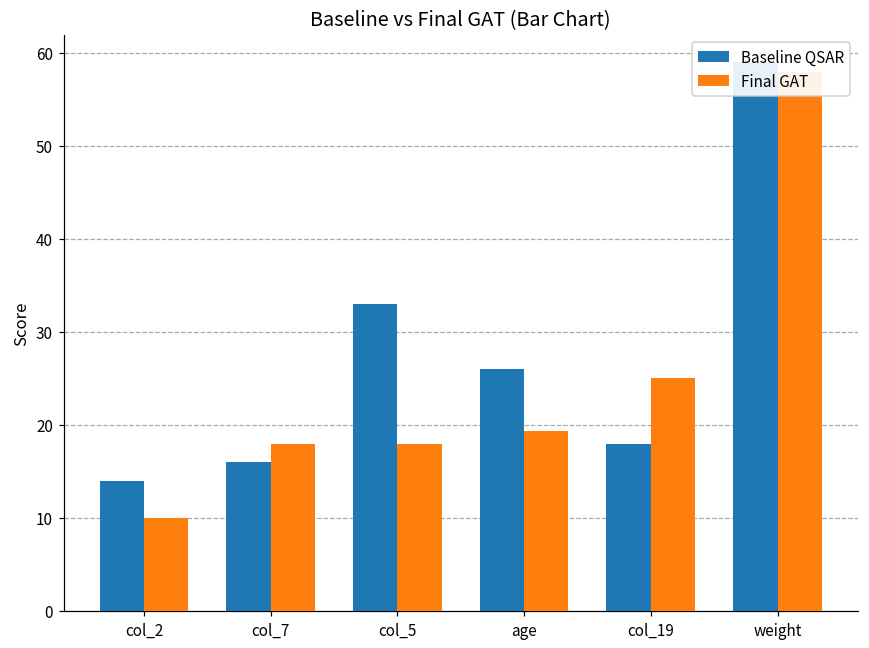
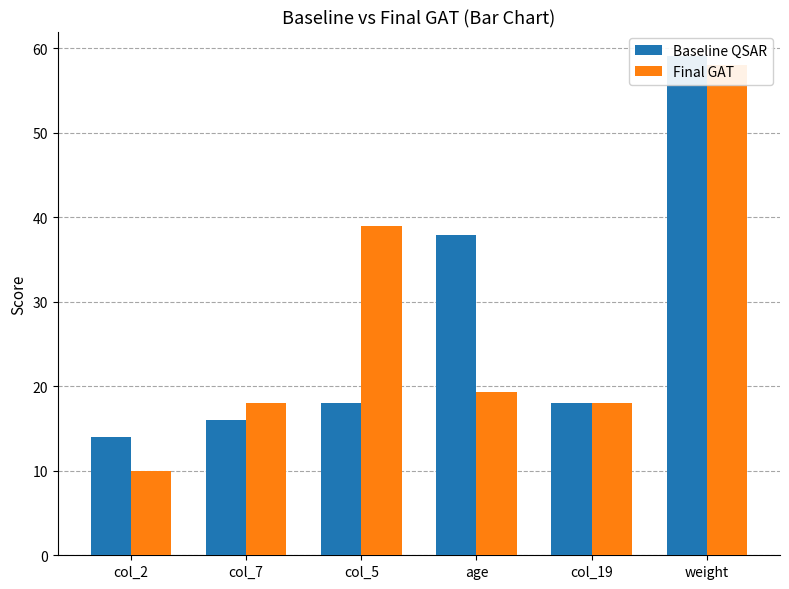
  {
    "Baseline QSAR": {
      "col_2": 14,
      "col_7": 16,
-     "col_5": 33,
-     "age": 26,
+     "col_5": 18,
+     "age": 38,
      "col_19": 18
    },
    "Final GAT": {
      "col_2": 10,
      "col_7": 18,
-     "col_5": 18,
+     "col_5": 39,
      "age": 19,
-     "col_19": 25
+     "col_19": 18
    }
  }
